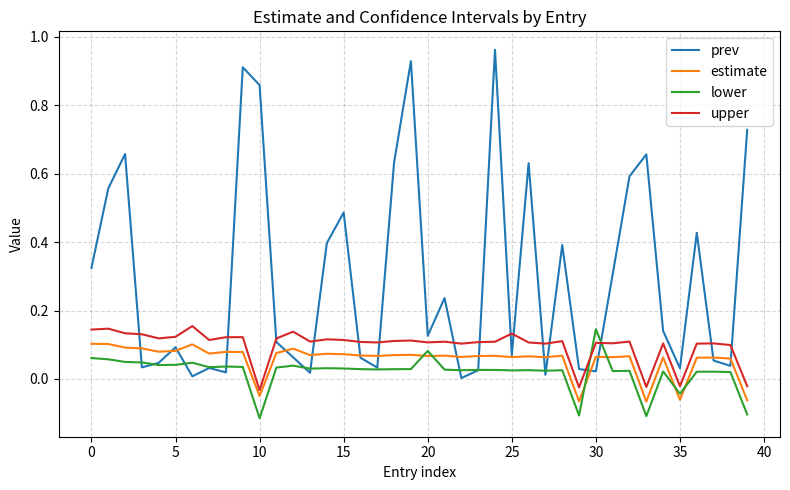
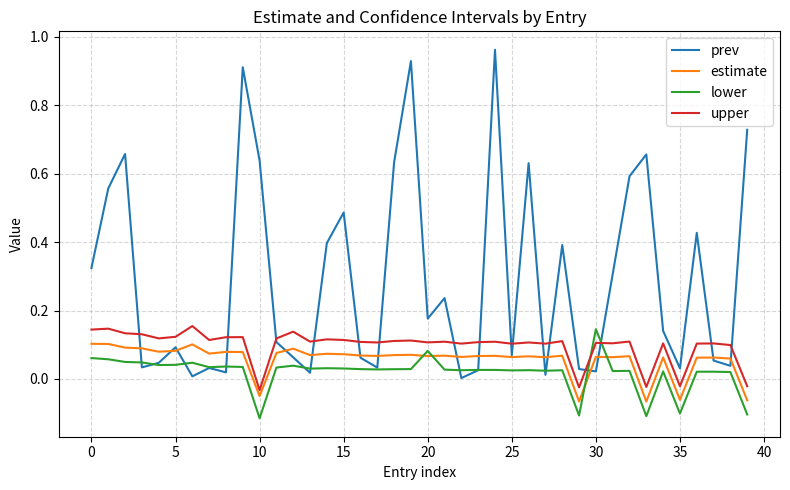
  {
    "prev": {
      "0": 0.32,
      "5": 0.09,
-     "10": 0.86,
+     "10": 0.64,
      "15": 0.49,
-     "20": 0.13,
+     "20": 0.18,
      "30": 0.02,
      "35": 0.03
    },
    "estimate": {
      "0": 0.10,
      "5": 0.08,
      "10": -0.05,
      "15": 0.07,
      "20": 0.07,
      "30": 0.06,
      "35": -0.06
    },
    "lower": {
      "0": 0.06,
      "5": 0.04,
      "10": -0.11,
      "15": 0.03,
      "20": 0.08,
      "25": 0.03,
      "30": 0.15,
-     "35": -0.04
+     "35": -0.10
    },
    "upper": {
      "0": 0.14,
      "5": 0.12,
      "10": -0.03,
      "15": 0.11,
      "20": 0.11,
-     "25": 0.13,
+     "25": 0.10,
      "30": 0.11,
      "35": -0.02
    }
  }
